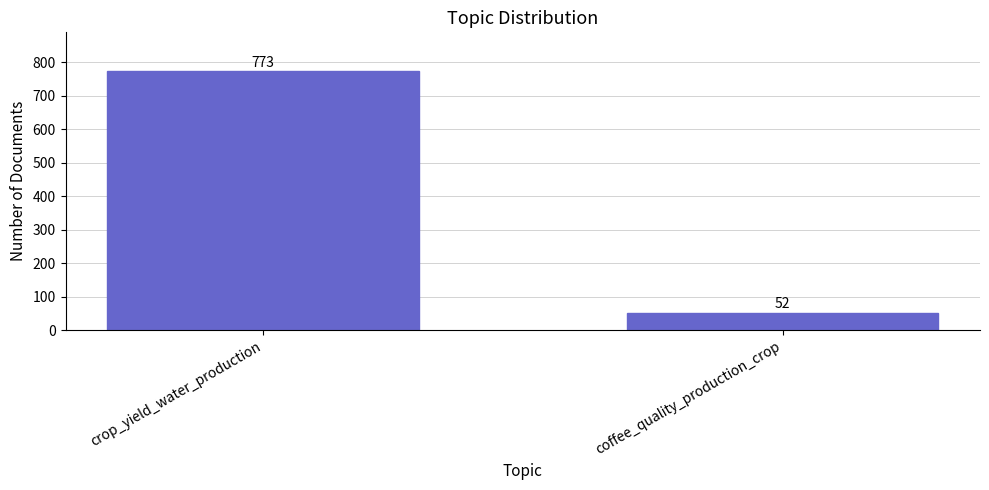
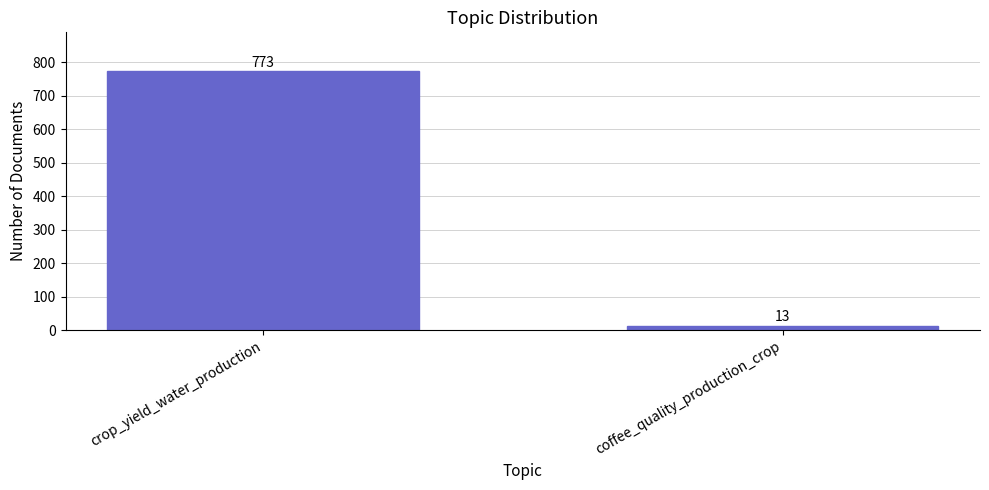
  {
    "crop_yield_water_production": 773,
-   "coffee_quality_production_crop": 52
+   "coffee_quality_production_crop": 13
  }
